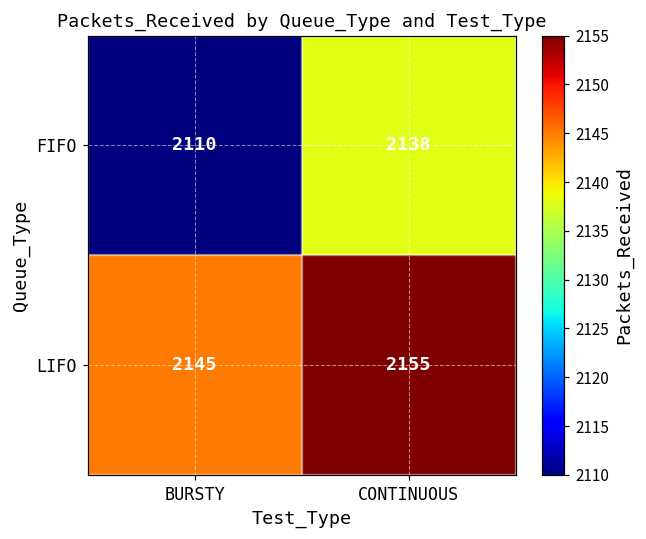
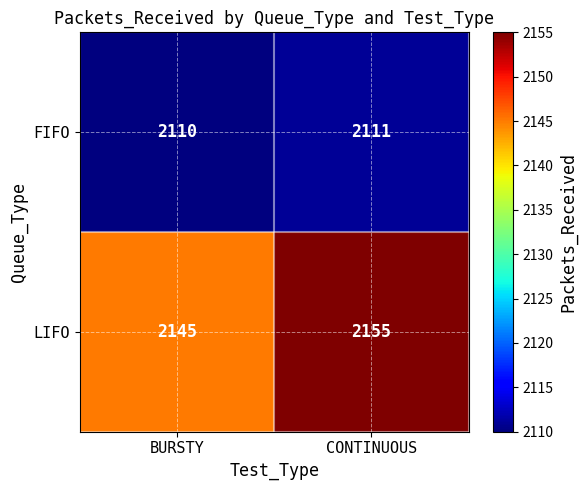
  {
    "FIFO": {
      "BURSTY": 2110,
-     "CONTINUOUS": 2138
+     "CONTINUOUS": 2111
    },
    "LIFO": {
      "BURSTY": 2145,
      "CONTINUOUS": 2155
    }
  }
